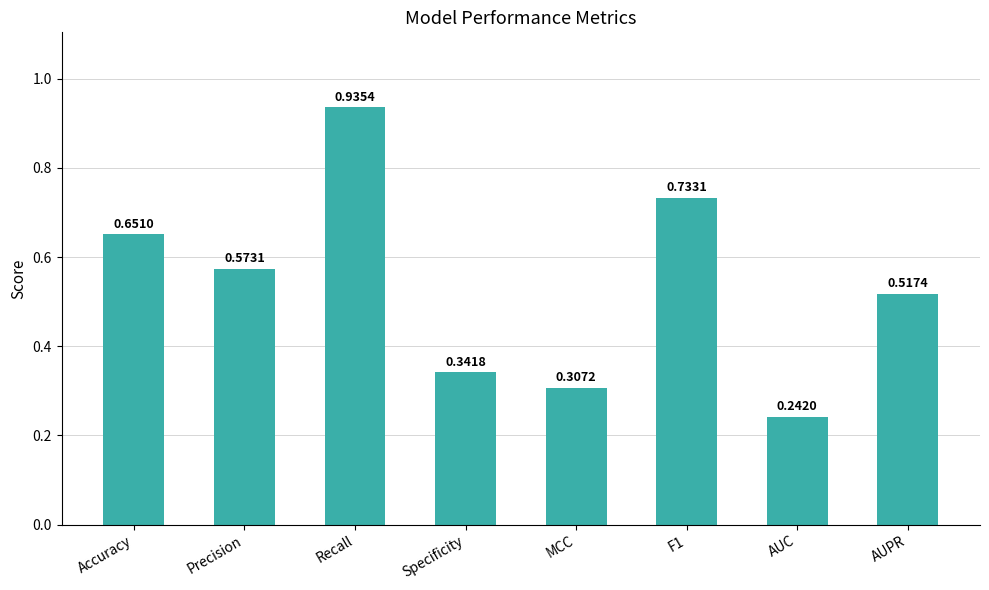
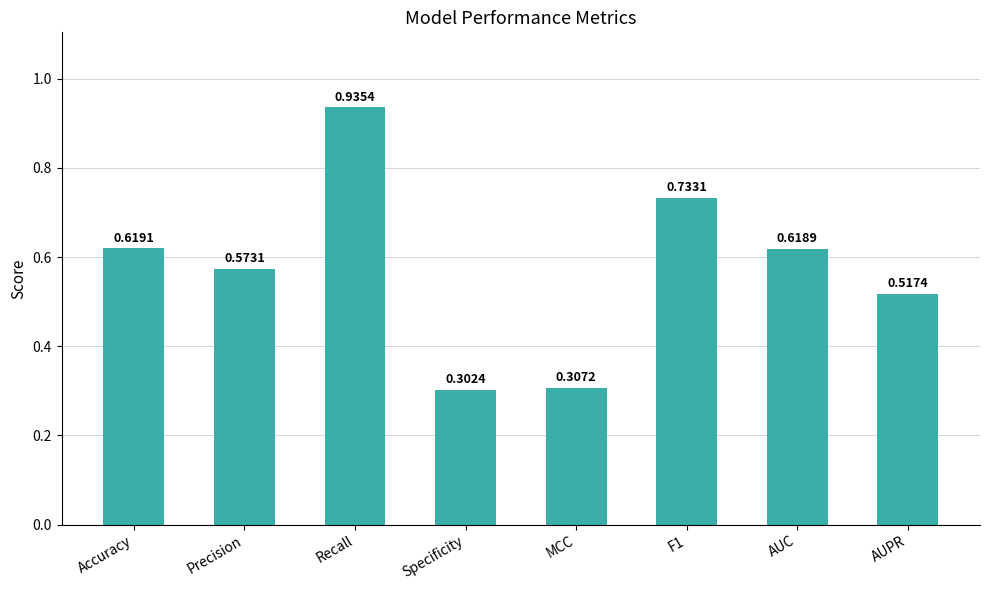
  {
-   "Accuracy": 0.6510,
+   "Accuracy": 0.6191,
    "Precision": 0.5731,
    "Recall": 0.9354,
-   "Specificity": 0.3418,
+   "Specificity": 0.3024,
    "MCC": 0.3072,
    "F1": 0.7331,
-   "AUC": 0.2420,
+   "AUC": 0.6189,
    "AUPR": 0.5174
  }
